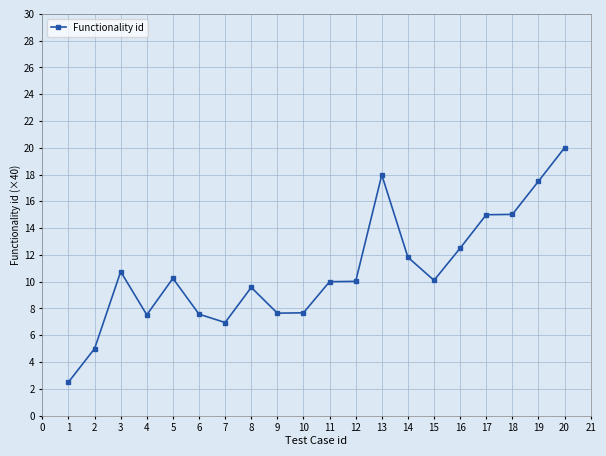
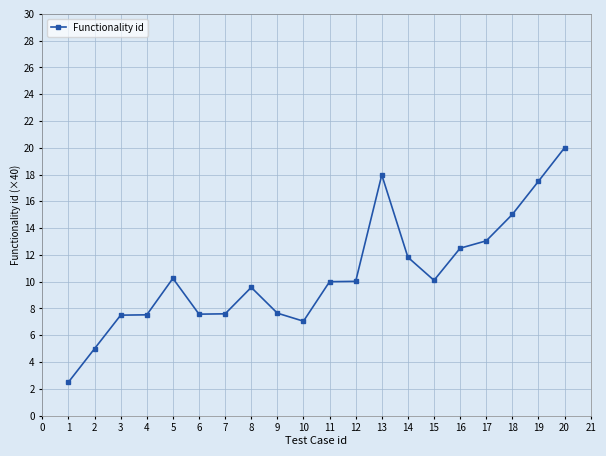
  {
    "1": 2.5,
    "2": 5.0,
-   "3": 10.8,
+   "3": 7.5,
    "4": 7.5,
    "5": 10.3,
    "6": 7.6,
-   "7": 7.0,
+   "7": 7.6,
    "8": 9.6,
    "9": 7.7,
-   "10": 7.7,
+   "10": 7.1,
    "11": 10.0,
    "12": 10.0,
    "13": 18.0,
    "14": 11.8,
    "15": 10.1,
    "16": 12.5,
-   "17": 15.0,
+   "17": 13.1,
    "18": 15.0,
    "19": 17.5,
    "20": 20.0
  }
